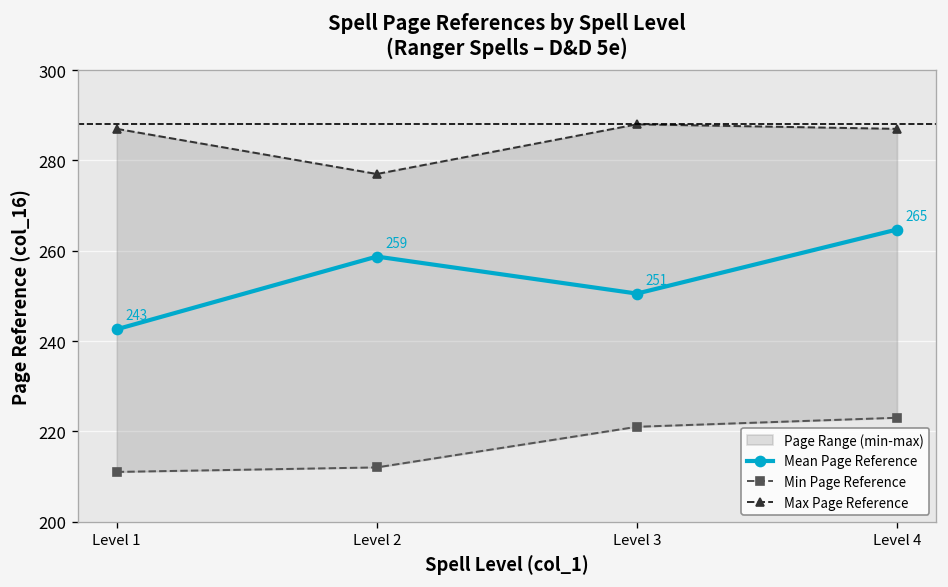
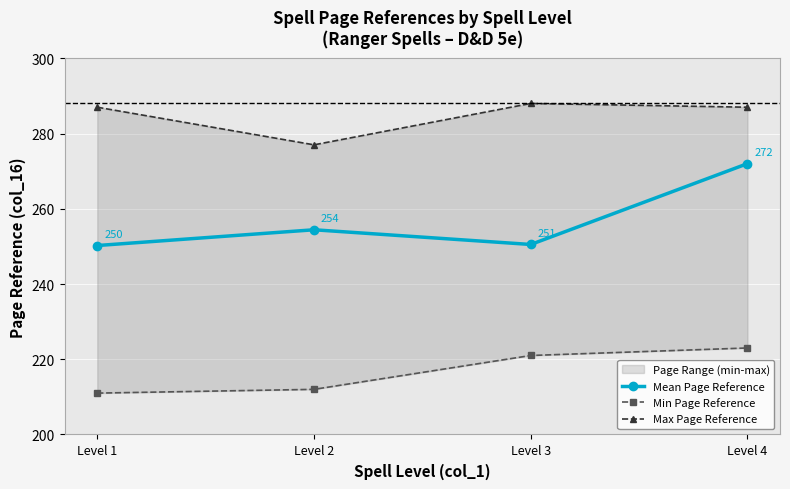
  {
    "Mean Page Reference": {
-     "Level 1": 243,
-     "Level 2": 259,
+     "Level 1": 250,
+     "Level 2": 254,
      "Level 3": 251,
-     "Level 4": 265
+     "Level 4": 272
    },
    "Min Page Reference": {
      "Level 1": 211,
      "Level 2": 212,
      "Level 3": 221,
      "Level 4": 223
    },
    "Page Range (min-max)": {
      "Level 1": 287,
      "Level 2": 277,
      "Level 3": 288,
      "Level 4": 287
    }
  }
